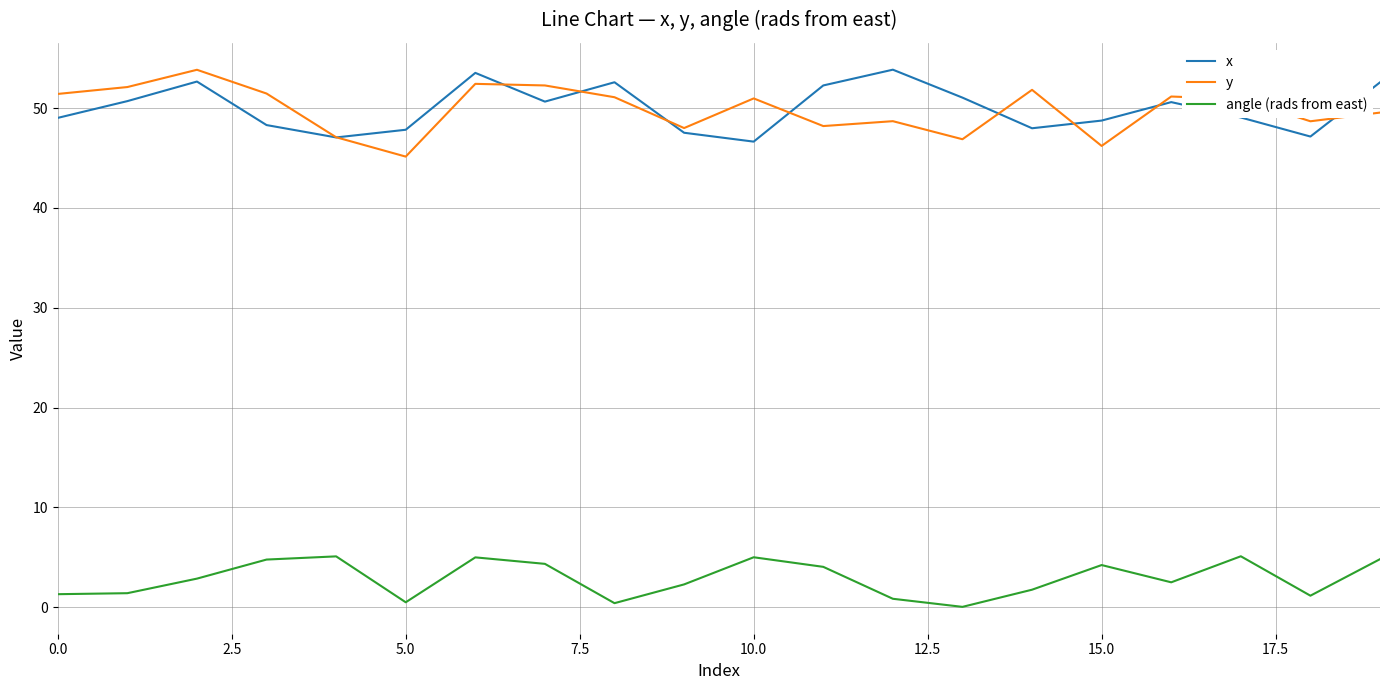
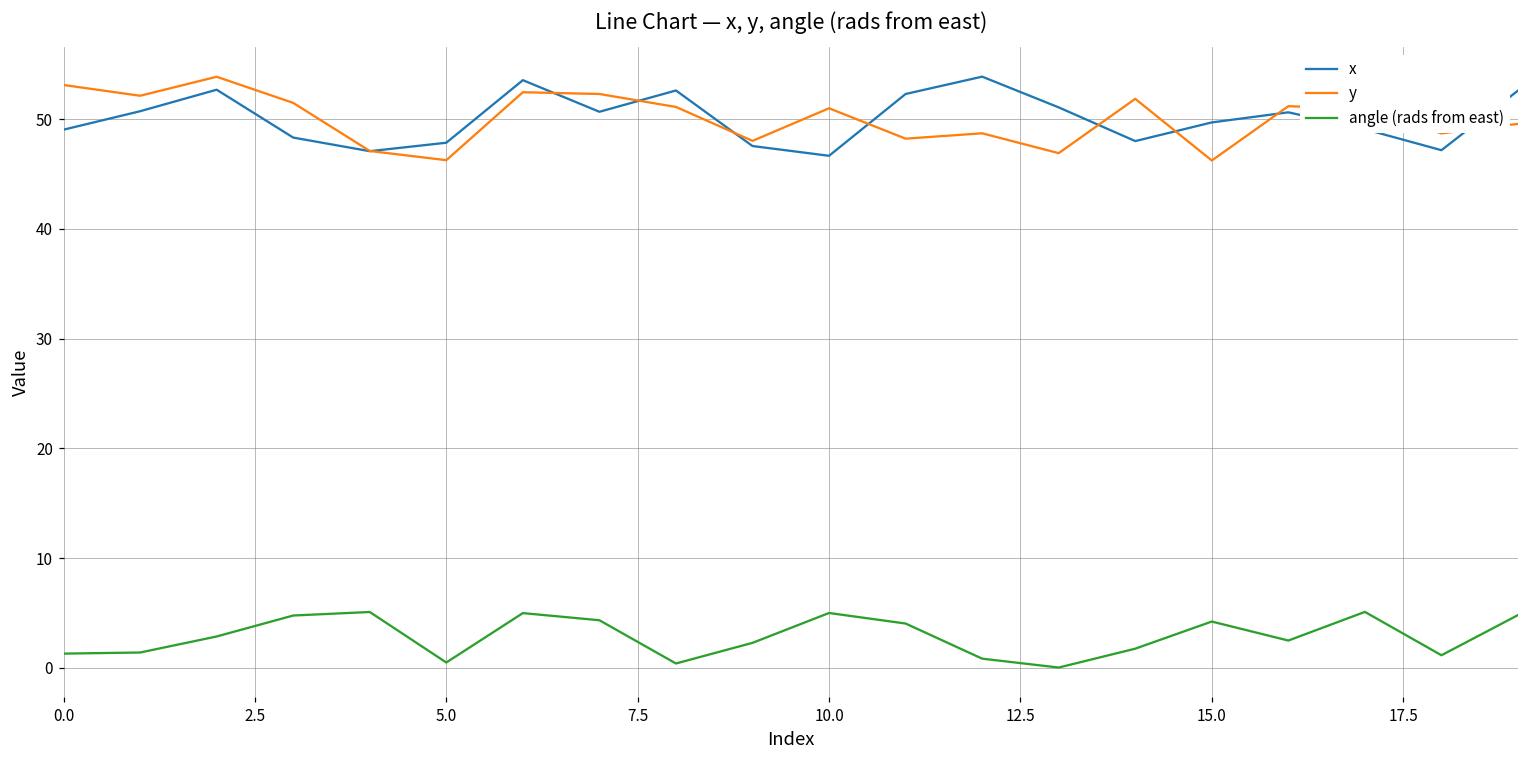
  {
    "x": {
      "0.0": 49,
      "5.0": 48,
      "10.0": 47,
-     "15.0": 49
+     "15.0": 50
    },
    "y": {
-     "0.0": 51,
-     "5.0": 45,
+     "0.0": 53,
+     "5.0": 46,
      "10.0": 51,
      "15.0": 46
    },
    "angle (rads from east)": {
      "0.0": 1,
      "5.0": 0,
      "10.0": 5,
      "15.0": 4
    }
  }
